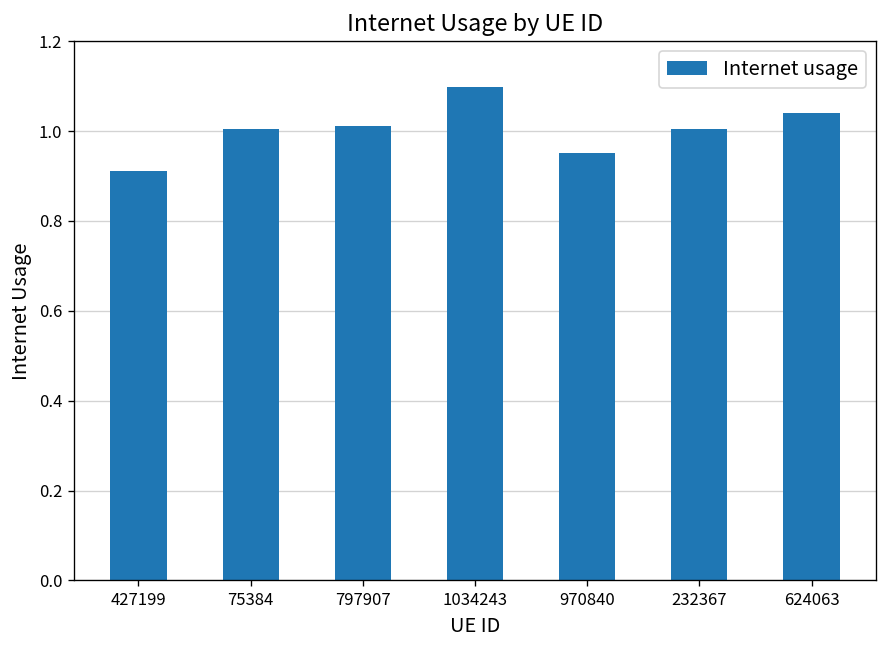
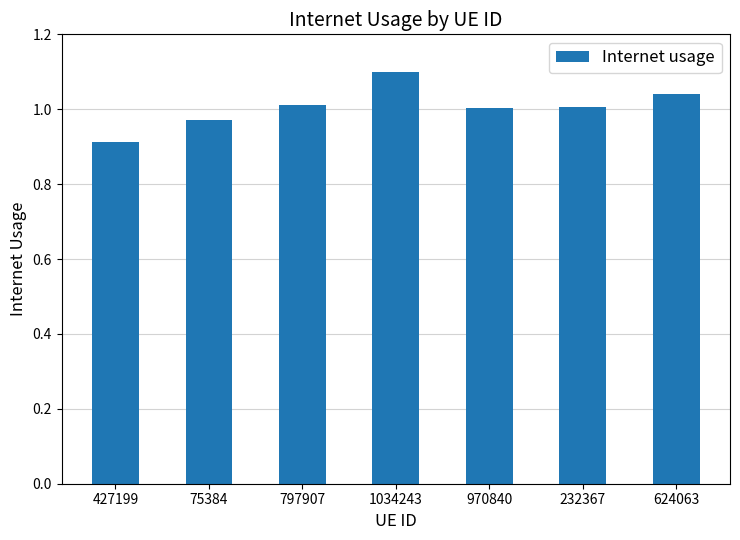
  {
    "427199": 0.91,
-   "75384": 1.01,
+   "75384": 0.97,
    "797907": 1.01,
    "1034243": 1.10,
-   "970840": 0.95,
+   "970840": 1.00,
    "232367": 1.01,
    "624063": 1.04
  }
